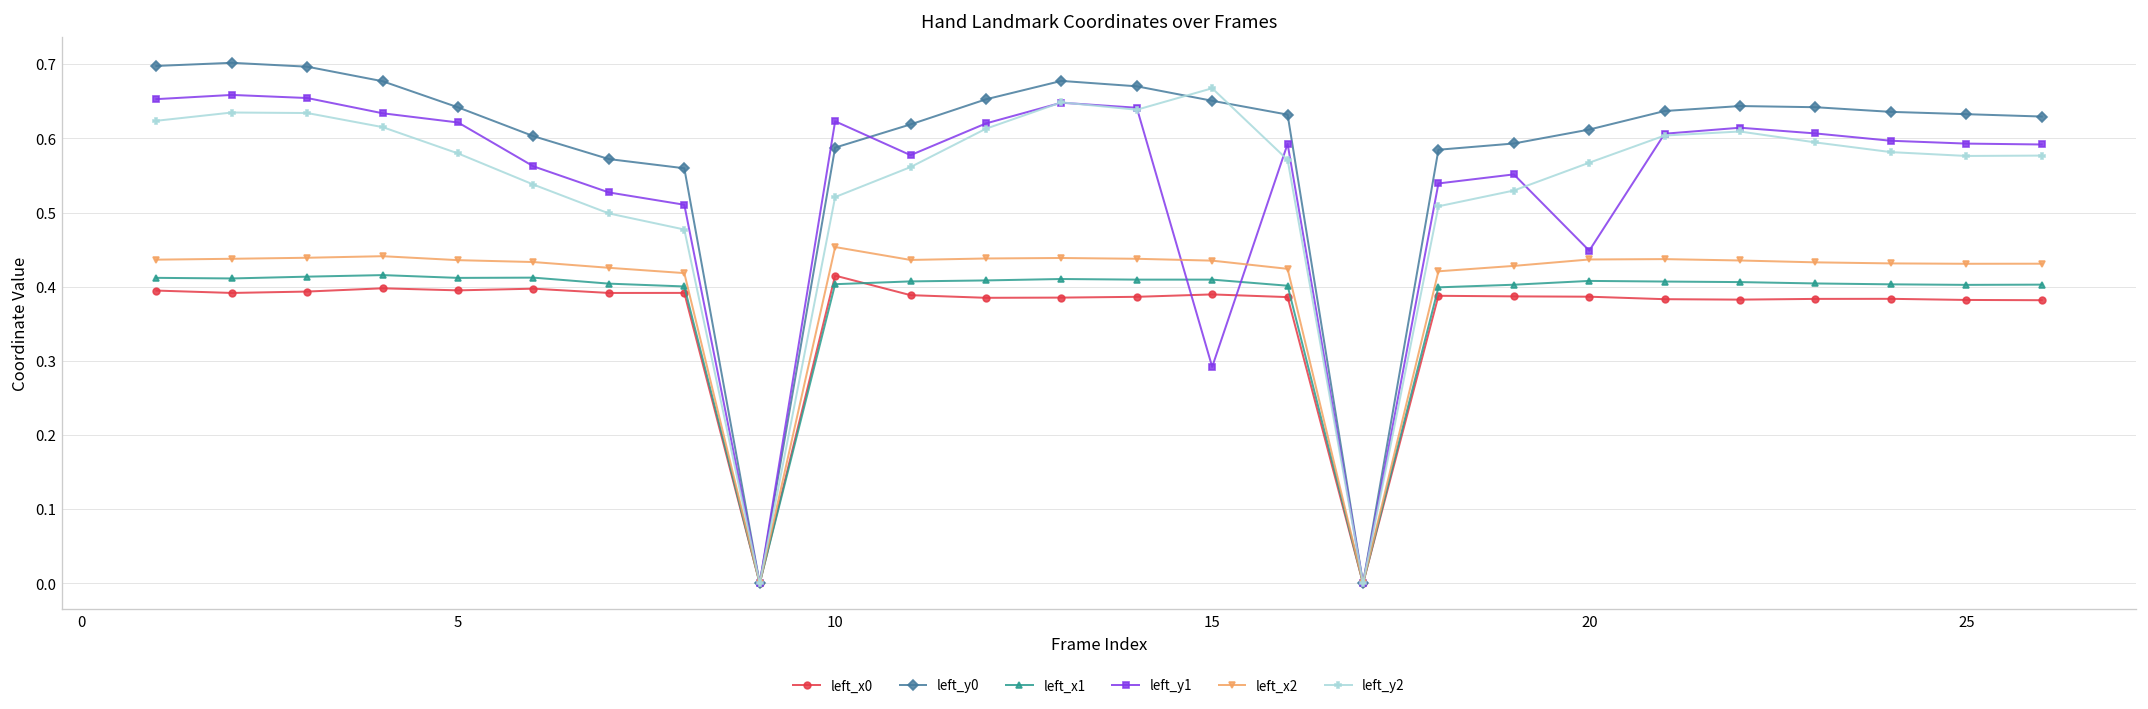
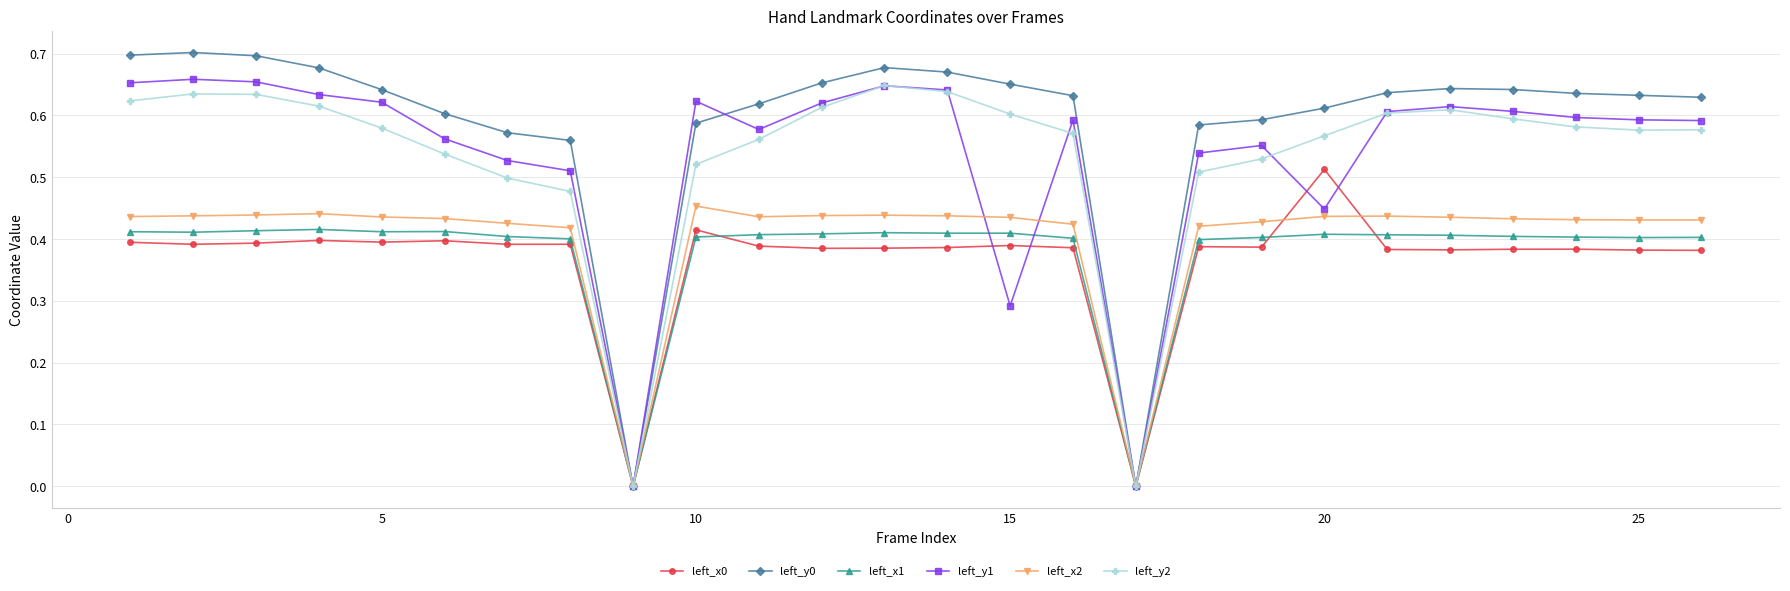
  {
    "left_x0": {
      "5": 0.40,
      "10": 0.41,
      "15": 0.39,
-     "20": 0.39,
+     "20": 0.51,
      "25": 0.38
    },
    "left_y1": {
      "5": 0.62,
      "10": 0.62,
      "15": 0.29,
      "20": 0.45,
      "25": 0.59
    },
    "left_x2": {
      "5": 0.44,
      "10": 0.45,
      "15": 0.44,
      "20": 0.44,
      "25": 0.43
    },
    "left_y2": {
      "5": 0.58,
      "10": 0.52,
-     "15": 0.67,
+     "15": 0.60,
      "20": 0.57,
      "25": 0.58
    }
  }
